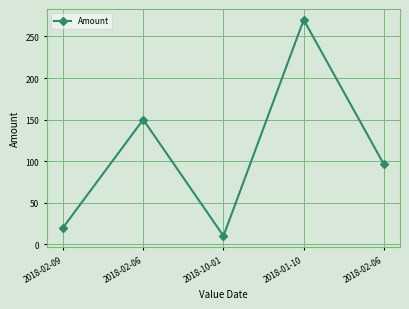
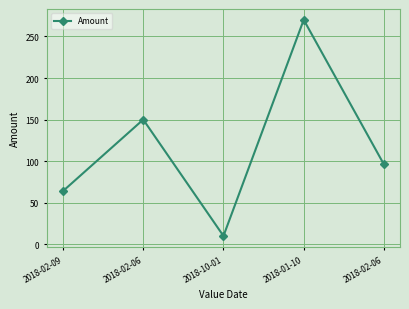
  {
-   "2018-02-09": 20,
+   "2018-02-09": 60,
    "2018-10-01": 10,
    "2018-01-10": 270
  }
